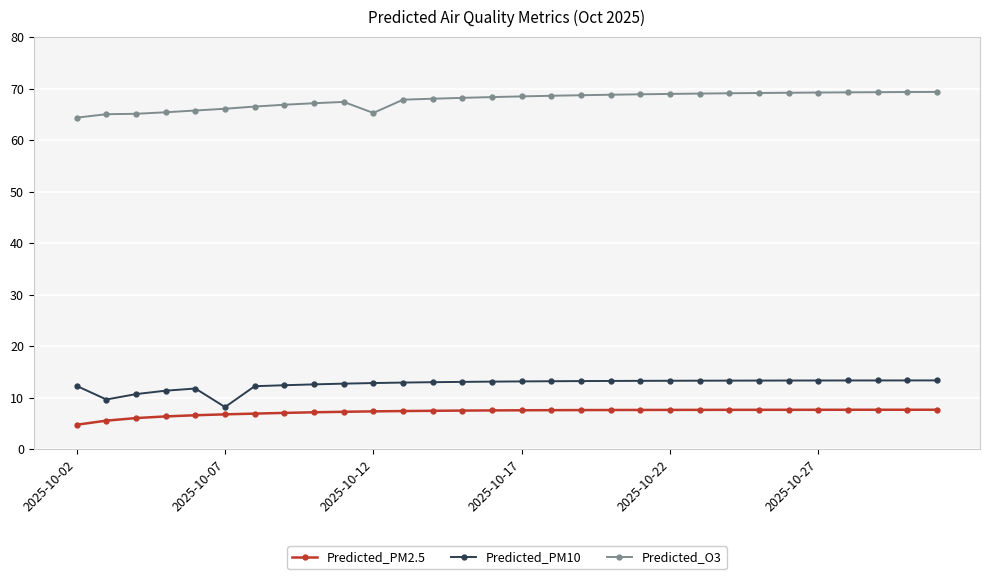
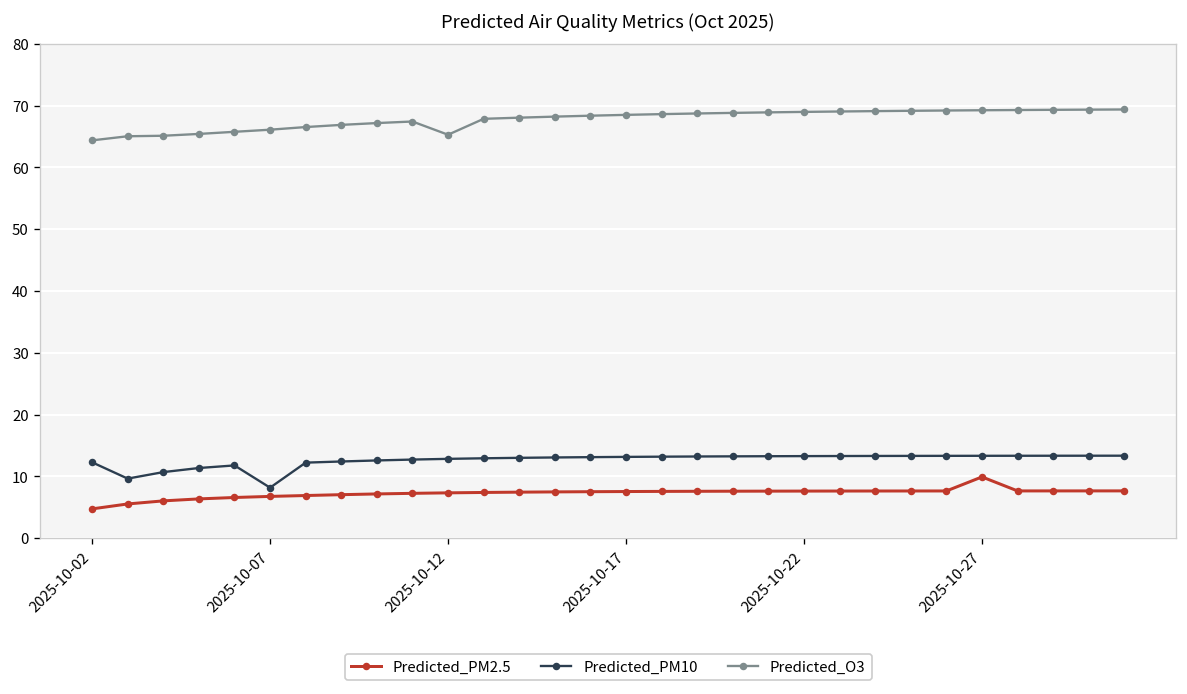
  {
    "Predicted_PM2.5": {
      "2025-10-02": 5,
      "2025-10-07": 7,
      "2025-10-12": 7,
      "2025-10-17": 8,
      "2025-10-22": 8,
-     "2025-10-27": 8
+     "2025-10-27": 10
    },
    "Predicted_PM10": {
      "2025-10-02": 12,
      "2025-10-07": 8,
      "2025-10-12": 13,
      "2025-10-17": 13,
      "2025-10-22": 13,
      "2025-10-27": 13
    },
    "Predicted_O3": {
      "2025-10-02": 64,
      "2025-10-07": 66,
      "2025-10-12": 65,
      "2025-10-17": 68,
      "2025-10-22": 69,
      "2025-10-27": 69
    }
  }
